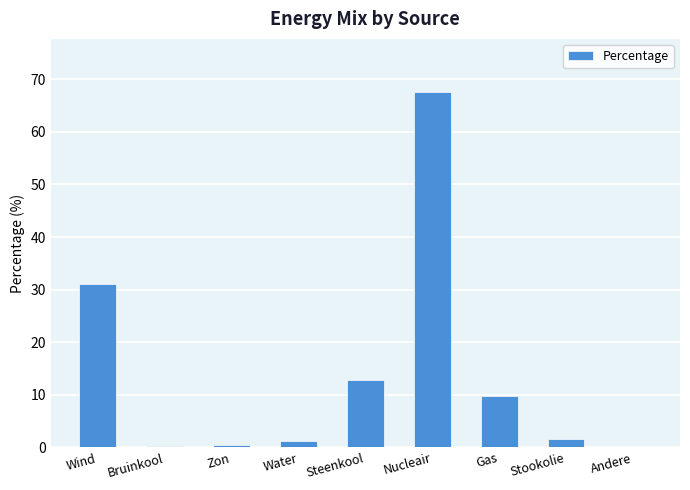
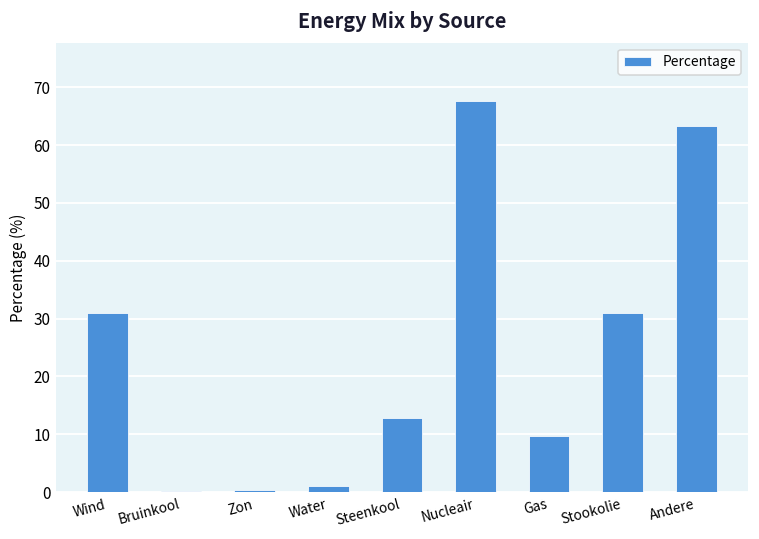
  {
    "Wind": 31,
    "Water": 1,
    "Steenkool": 13,
    "Nucleair": 68,
    "Gas": 10,
-   "Stookolie": 2,
-   "Andere": 0
+   "Stookolie": 31,
+   "Andere": 63
  }
